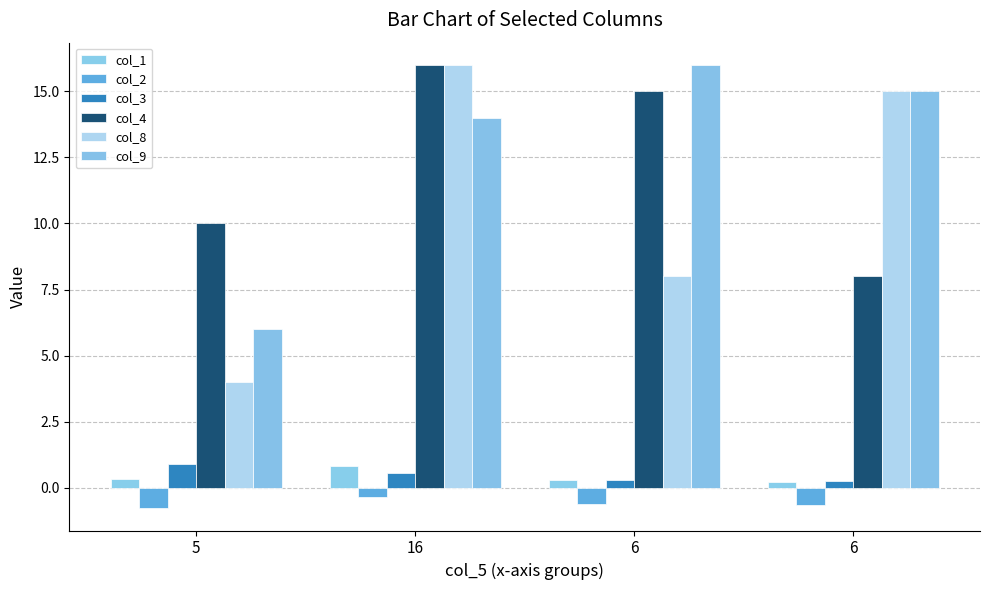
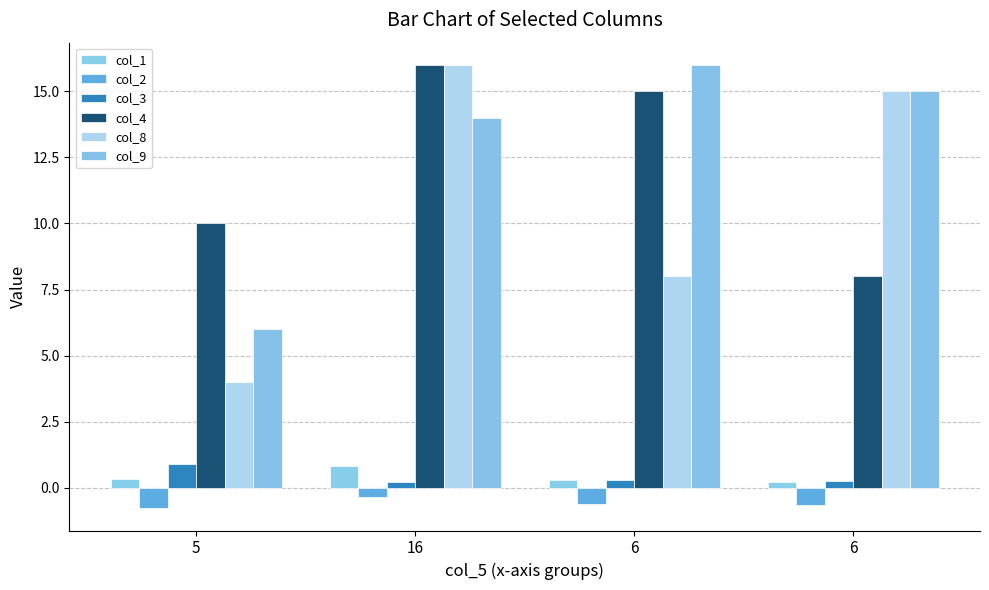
  {
    "col_3": {
      "5": 0.9,
-     "16": 0.6
+     "16": 0.2
    },
    "col_4": {
      "5": 10.0,
      "16": 16.0
    }
  }
